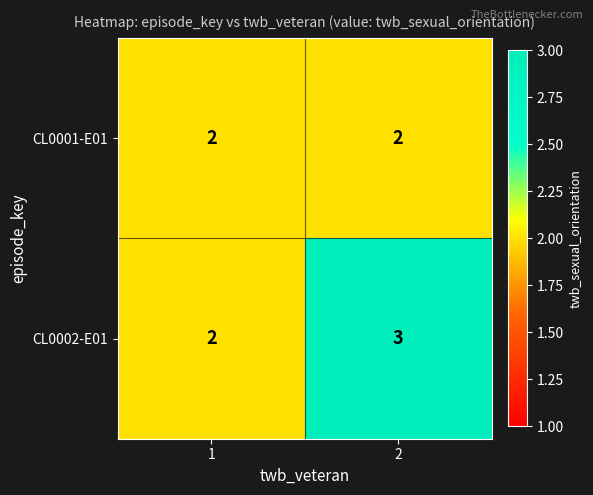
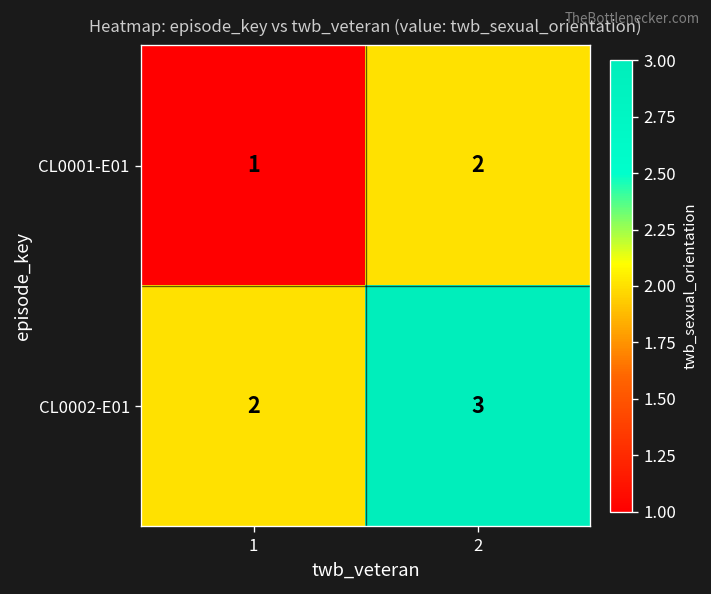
  {
    "CL0001-E01": {
-     "1": 2,
+     "1": 1,
      "2": 2
    },
    "CL0002-E01": {
      "1": 2,
      "2": 3
    }
  }
